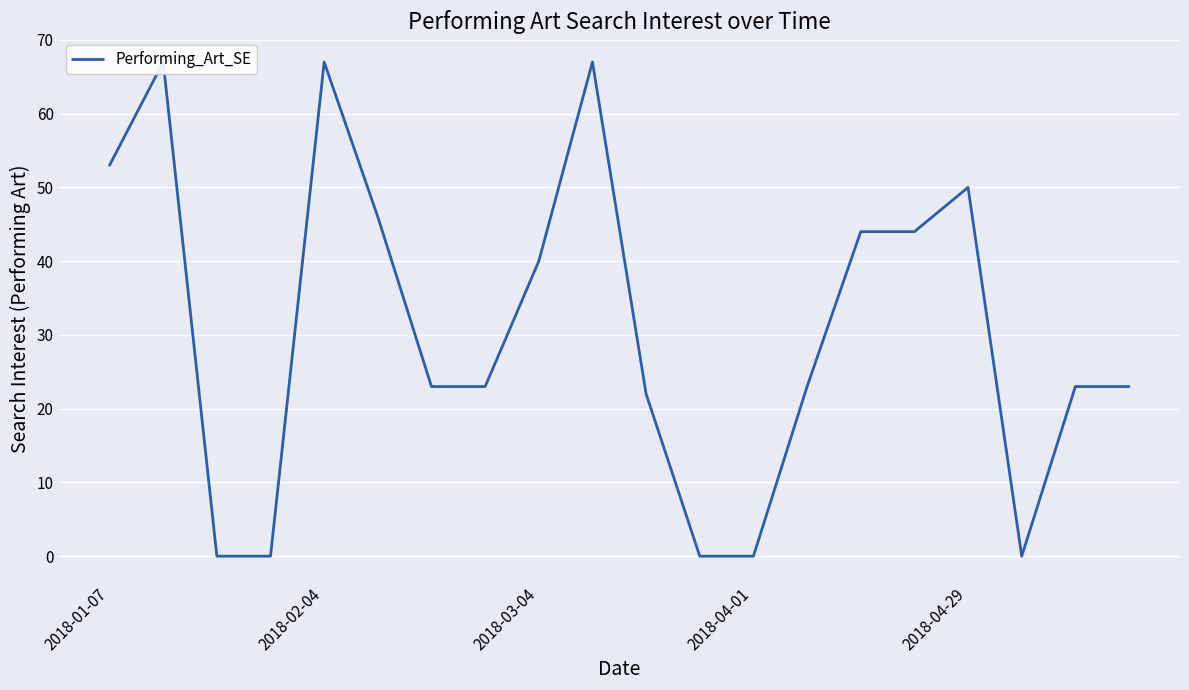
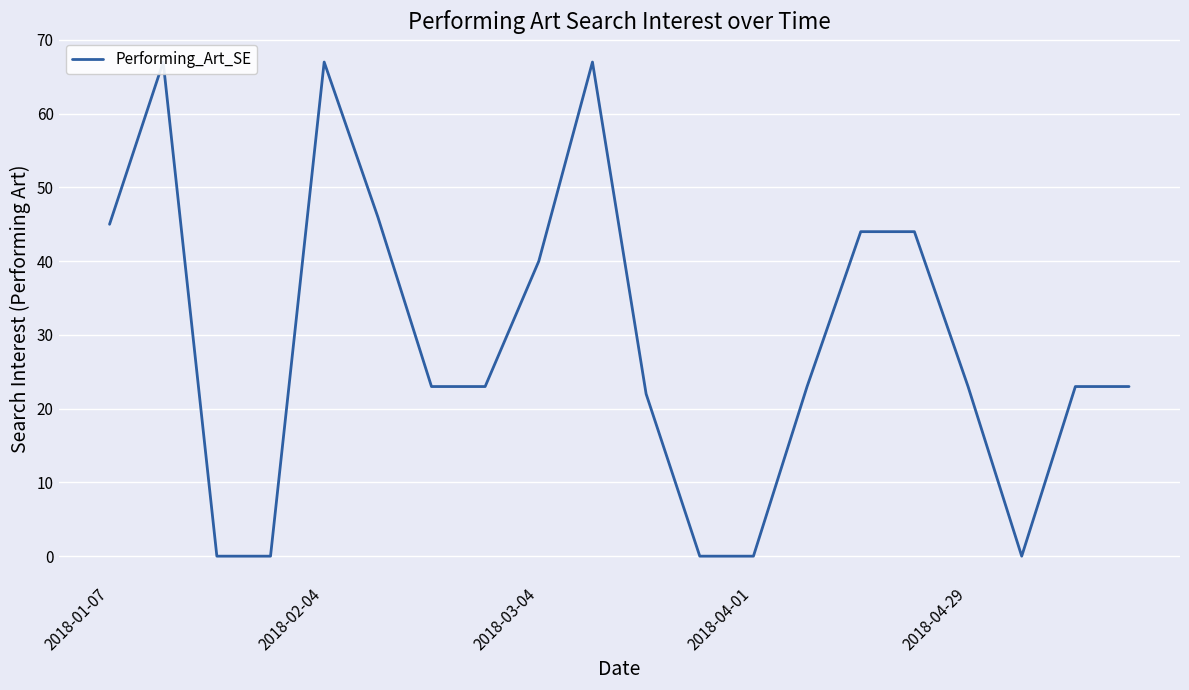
  {
-   "2018-01-07": 53,
+   "2018-01-07": 45,
    "2018-02-04": 67,
    "2018-03-04": 40,
    "2018-04-01": 0,
-   "2018-04-29": 50
+   "2018-04-29": 23
  }
